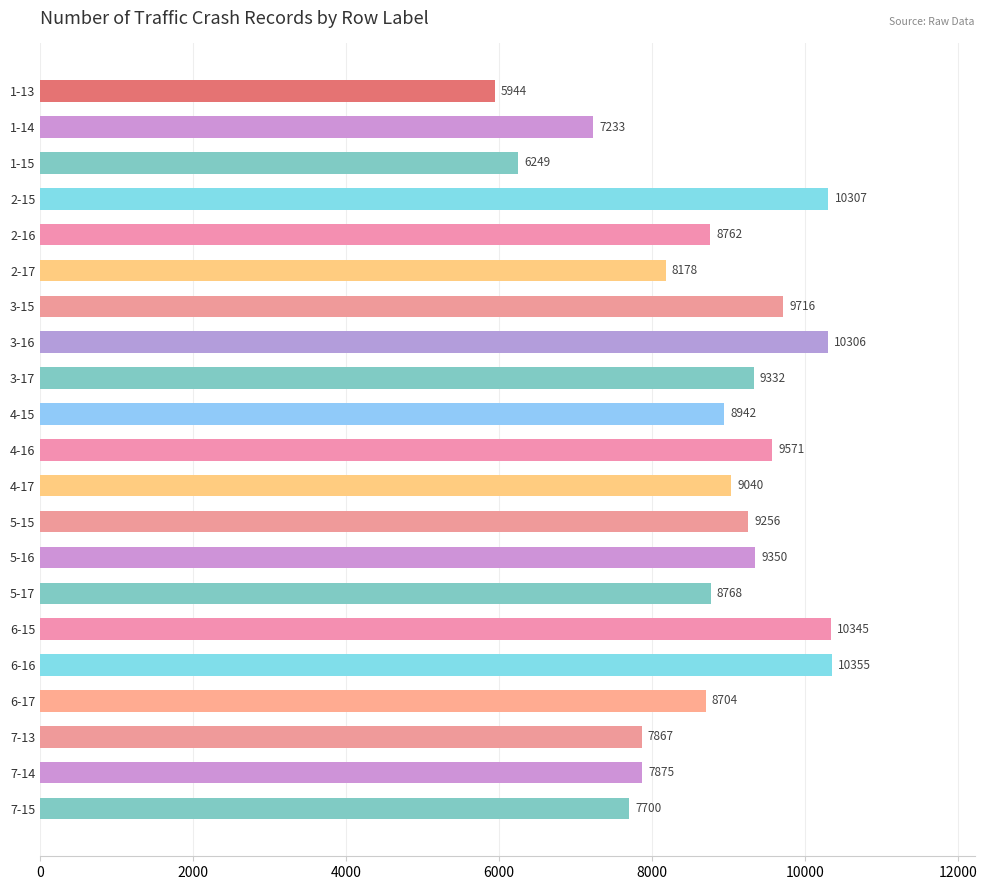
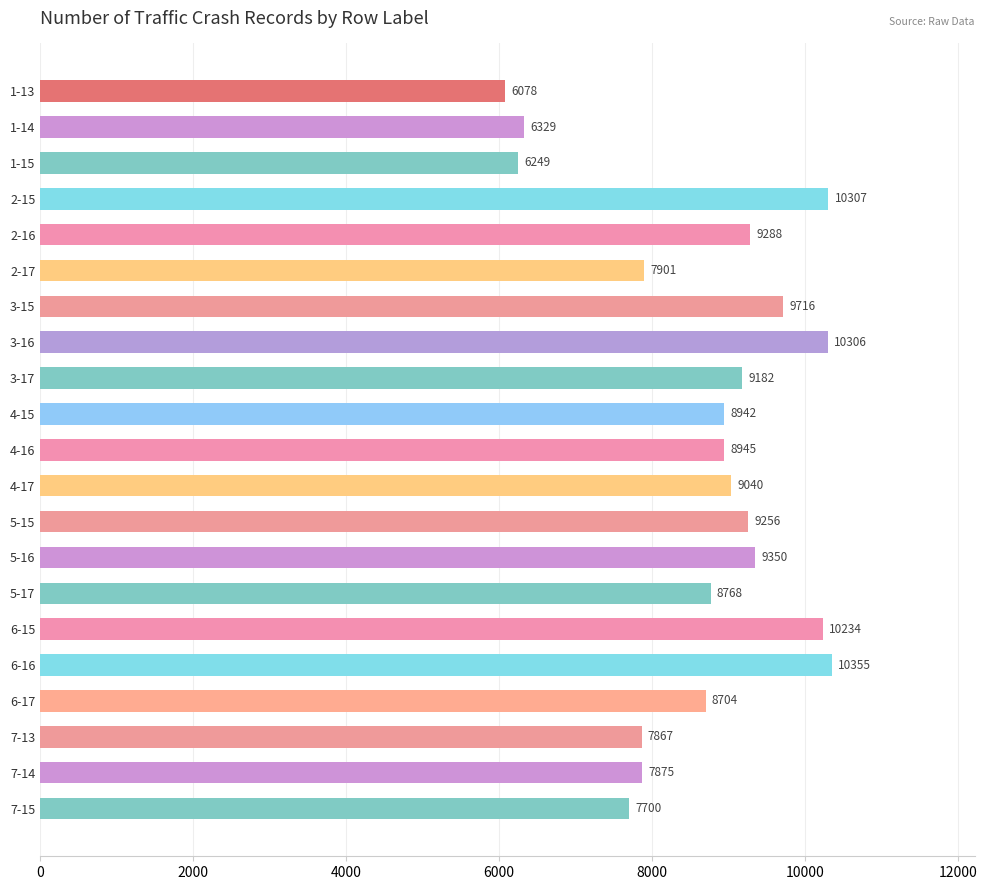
  {
-   "1-13": 5944,
-   "1-14": 7233,
+   "1-13": 6078,
+   "1-14": 6329,
    "1-15": 6249,
    "2-15": 10307,
-   "2-16": 8762,
-   "2-17": 8178,
+   "2-16": 9288,
+   "2-17": 7901,
    "3-15": 9716,
    "3-16": 10306,
-   "3-17": 9332,
+   "3-17": 9182,
    "4-15": 8942,
-   "4-16": 9571,
+   "4-16": 8945,
    "4-17": 9040,
    "5-15": 9256,
    "5-16": 9350,
    "5-17": 8768,
-   "6-15": 10345,
+   "6-15": 10234,
    "6-16": 10355,
    "6-17": 8704,
    "7-13": 7867,
    "7-14": 7875,
    "7-15": 7700
  }
